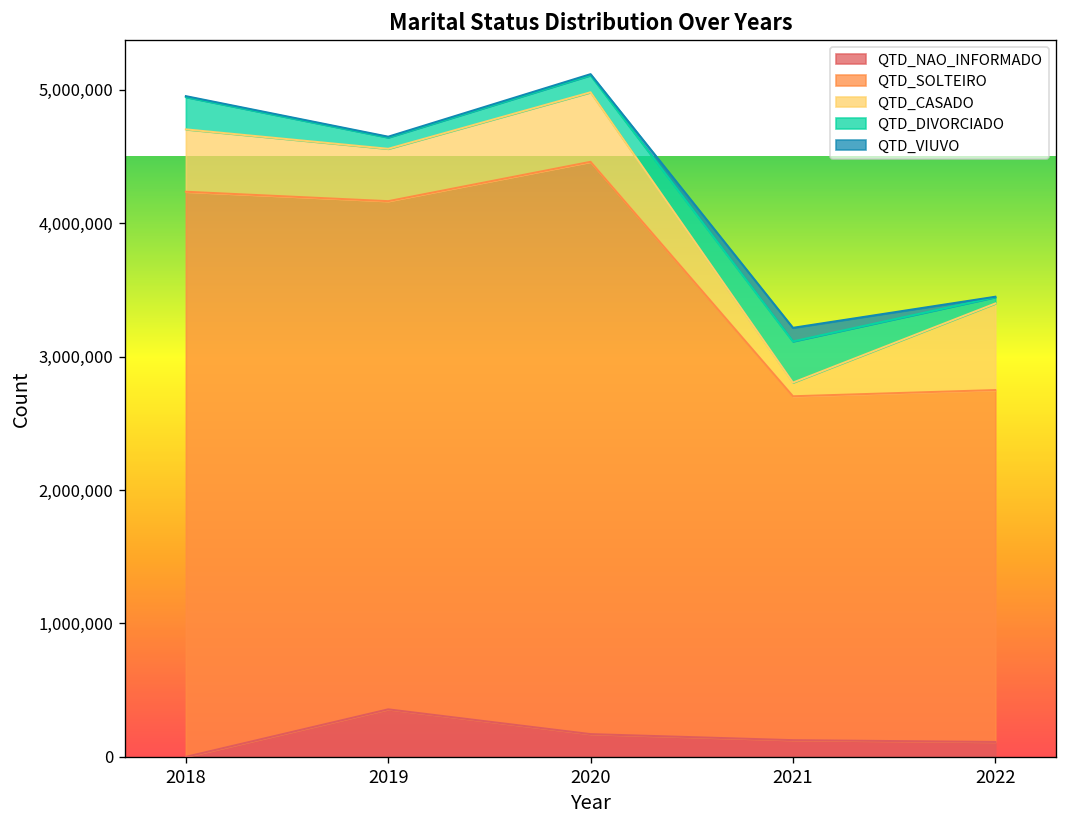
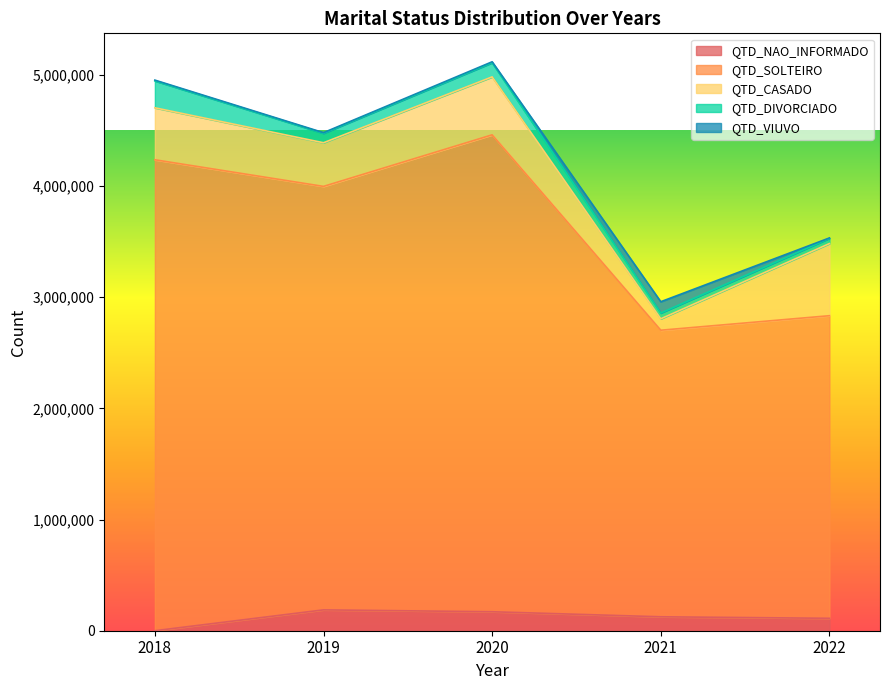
  {
    "QTD_NAO_INFORMADO": {
      "2018": "0",
-     "2019": "360,000",
+     "2019": "190,000",
      "2020": "170,000",
      "2021": "130,000",
      "2022": "110,000"
    },
    "QTD_SOLTEIRO": {
      "2018": "4,230,000",
      "2019": "3,810,000",
      "2020": "4,290,000",
      "2021": "2,580,000",
-     "2022": "2,640,000"
+     "2022": "2,720,000"
    },
    "QTD_CASADO": {
      "2018": "470,000",
      "2019": "390,000",
      "2020": "520,000",
      "2021": "100,000",
      "2022": "650,000"
    },
    "QTD_DIVORCIADO": {
-     "2021": "310,000"
+     "2021": "50,000"
    },
    "QTD_VIUVO": {
      "2021": "100,000"
    }
  }
